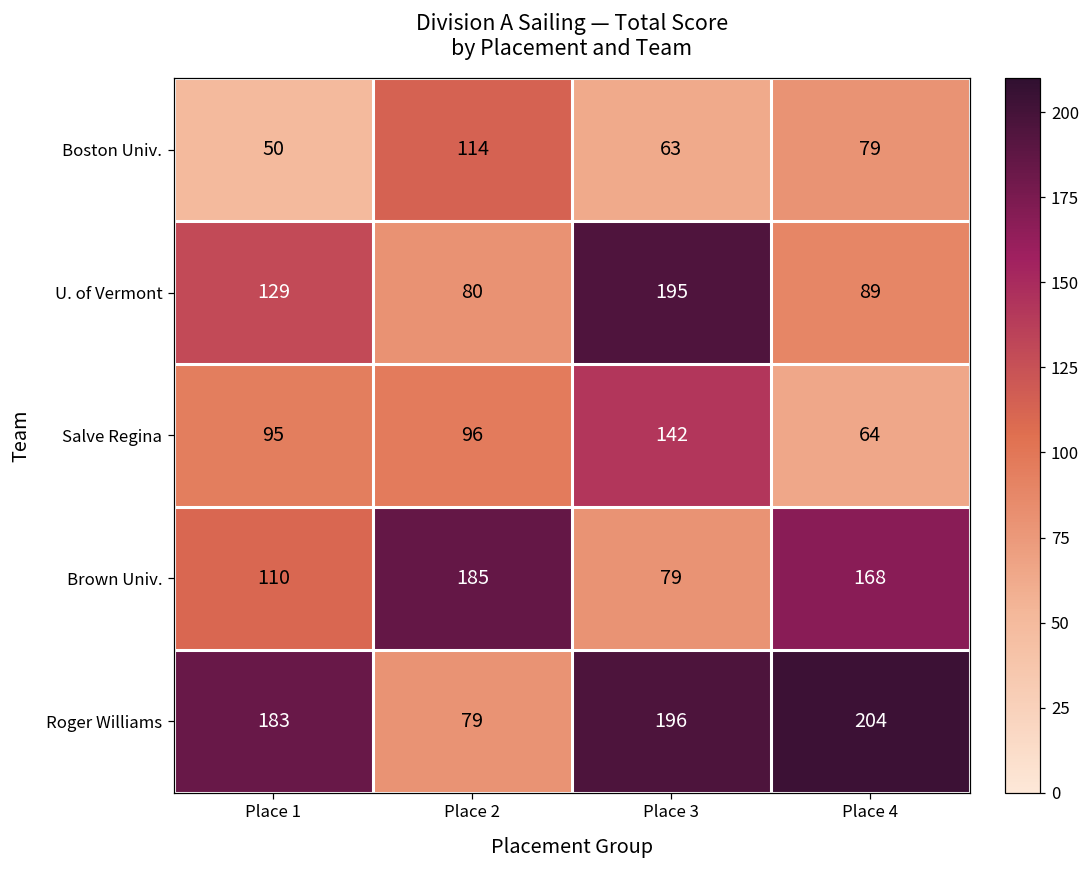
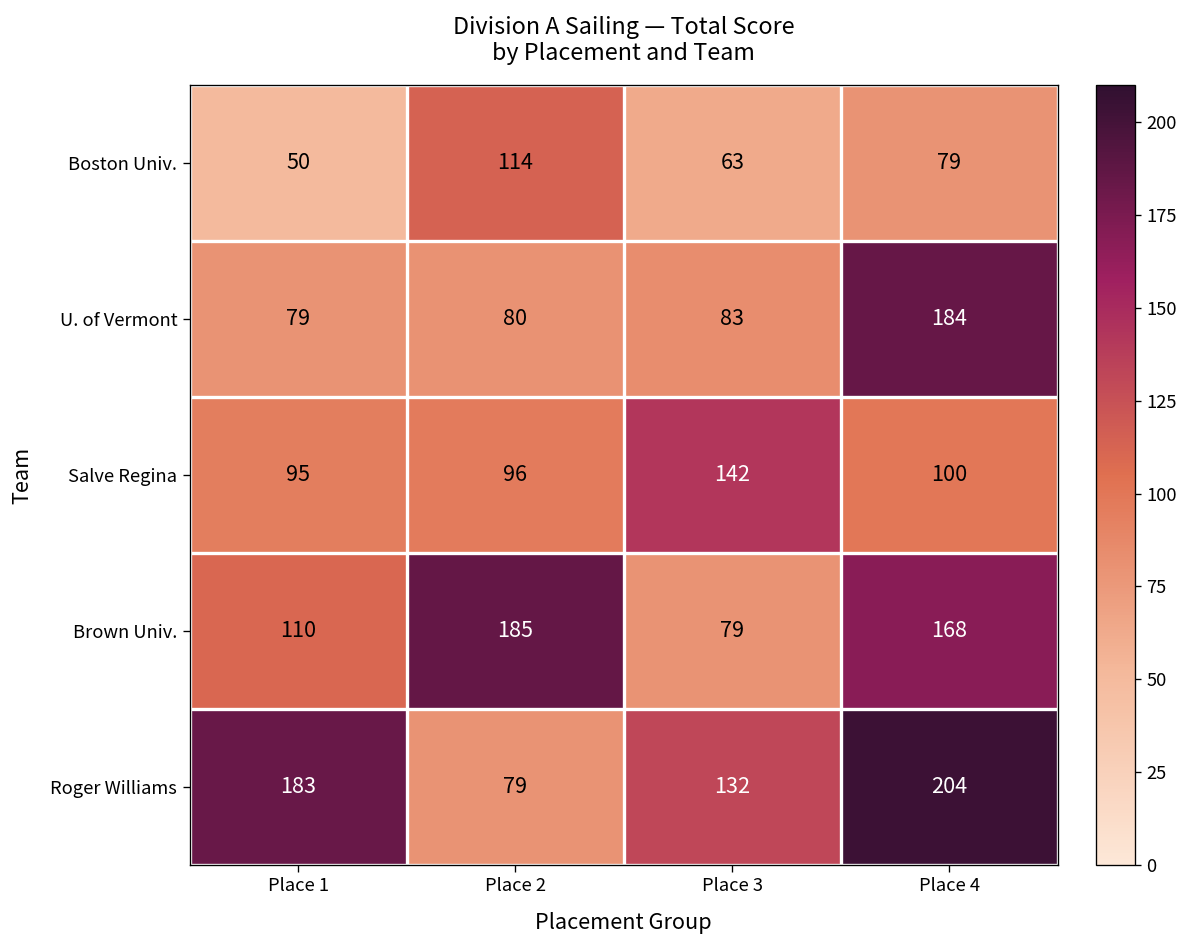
  {
    "Boston Univ.": {
      "Place 1": 50,
      "Place 2": 114,
      "Place 3": 63,
      "Place 4": 79
    },
    "U. of Vermont": {
-     "Place 1": 129,
+     "Place 1": 79,
      "Place 2": 80,
-     "Place 3": 195,
-     "Place 4": 89
+     "Place 3": 83,
+     "Place 4": 184
    },
    "Salve Regina": {
      "Place 1": 95,
      "Place 2": 96,
      "Place 3": 142,
-     "Place 4": 64
+     "Place 4": 100
    },
    "Brown Univ.": {
      "Place 1": 110,
      "Place 2": 185,
      "Place 3": 79,
      "Place 4": 168
    },
    "Roger Williams": {
      "Place 1": 183,
      "Place 2": 79,
-     "Place 3": 196,
+     "Place 3": 132,
      "Place 4": 204
    }
  }
